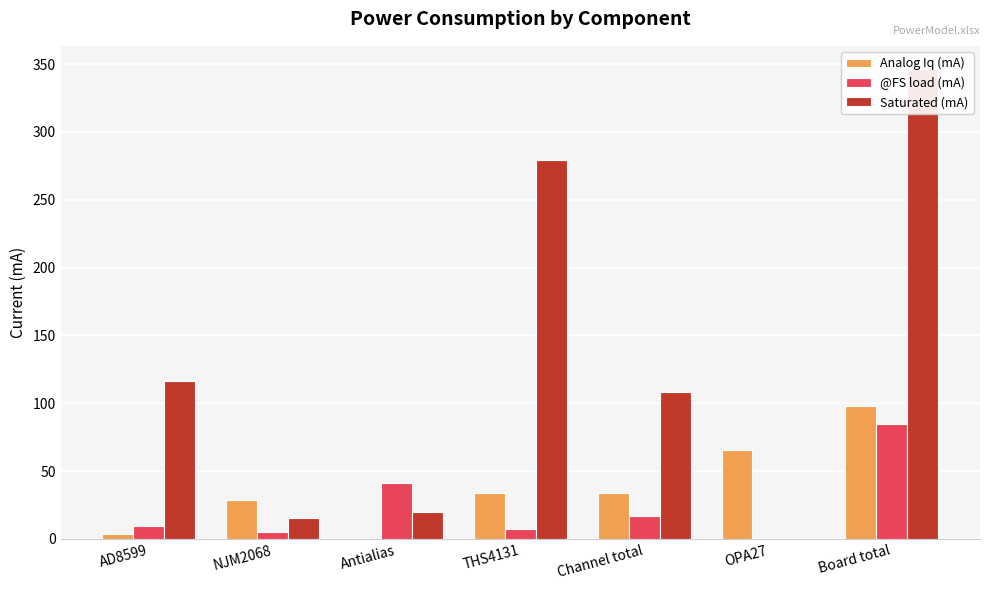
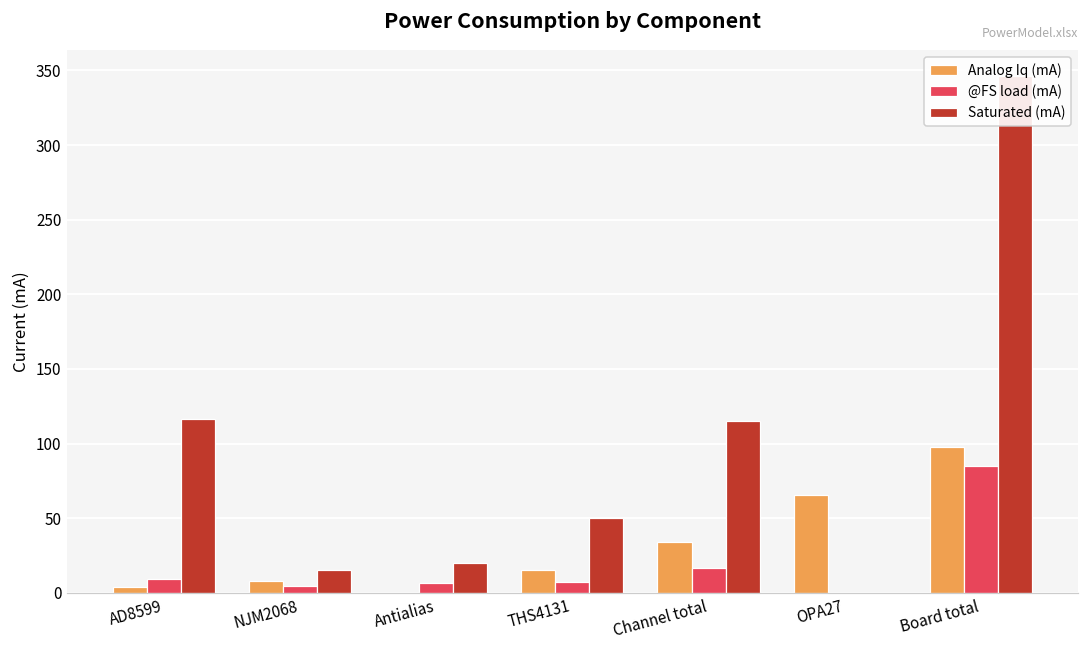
  {
    "Analog Iq (mA)": {
      "AD8599": 4,
-     "NJM2068": 29,
+     "NJM2068": 8,
      "Antialias": 0,
-     "THS4131": 34,
+     "THS4131": 15,
      "Channel total": 34,
      "OPA27": 66,
      "Board total": 98
    },
    "@FS load (mA)": {
      "AD8599": 10,
      "NJM2068": 5,
-     "Antialias": 41,
+     "Antialias": 6,
      "THS4131": 7,
      "Channel total": 17,
      "OPA27": 0,
      "Board total": 85
    },
    "Saturated (mA)": {
      "AD8599": 116,
      "NJM2068": 15,
      "Antialias": 20,
-     "THS4131": 279,
-     "Channel total": 109,
+     "THS4131": 50,
+     "Channel total": 115,
      "OPA27": 0
    }
  }
